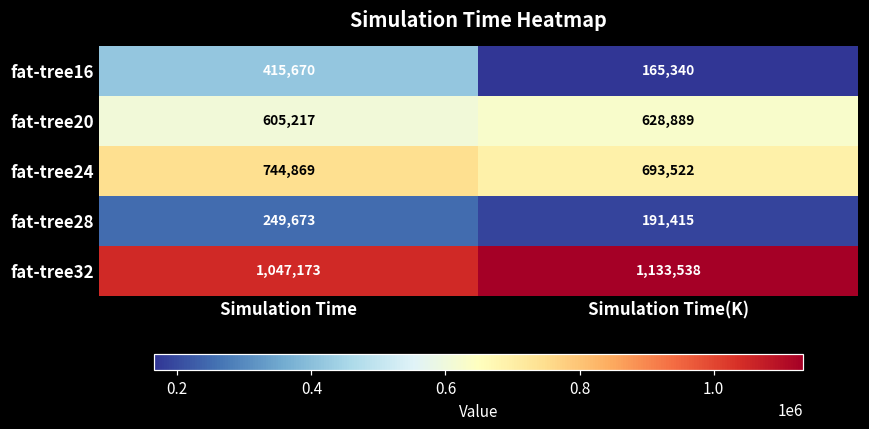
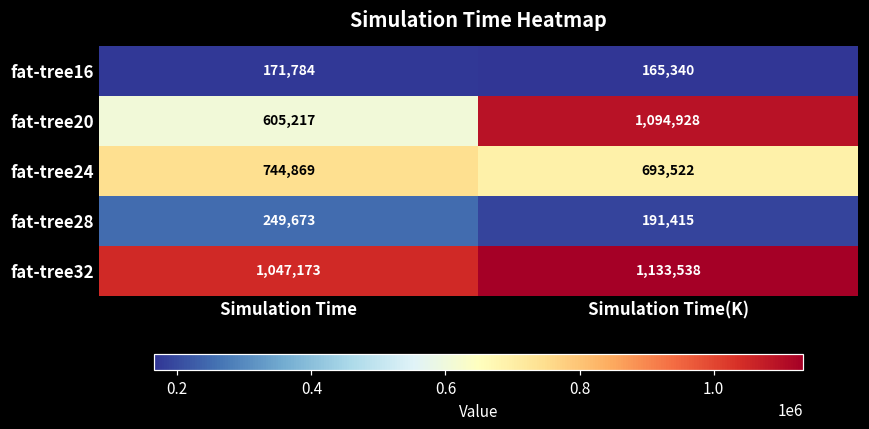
  {
    "fat-tree16": {
-     "Simulation Time": "415,670",
+     "Simulation Time": "171,784",
      "Simulation Time(K)": "165,340"
    },
    "fat-tree20": {
      "Simulation Time": "605,217",
-     "Simulation Time(K)": "628,889"
+     "Simulation Time(K)": "1,094,928"
    },
    "fat-tree24": {
      "Simulation Time": "744,869",
      "Simulation Time(K)": "693,522"
    },
    "fat-tree28": {
      "Simulation Time": "249,673",
      "Simulation Time(K)": "191,415"
    },
    "fat-tree32": {
      "Simulation Time": "1,047,173",
      "Simulation Time(K)": "1,133,538"
    }
  }
